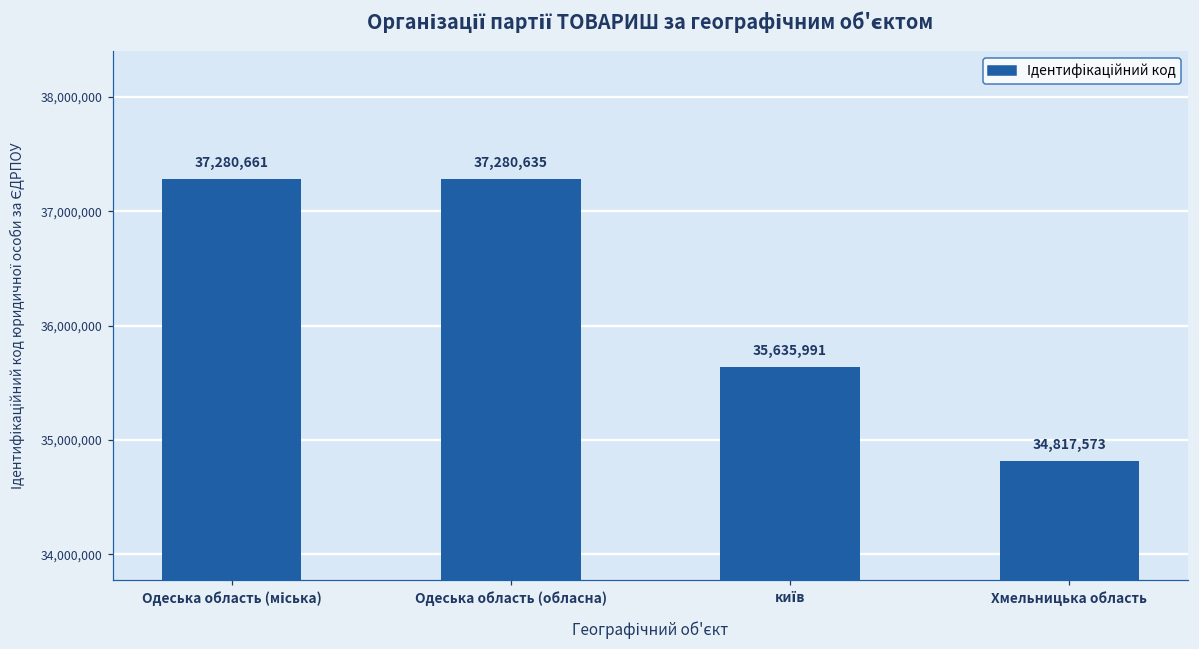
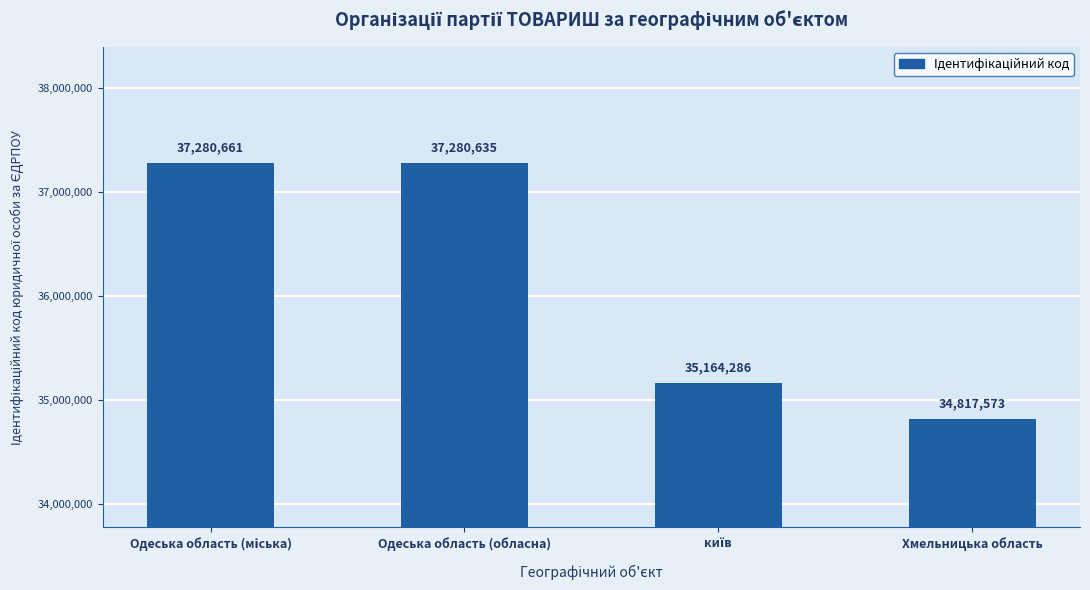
  {
    "Одеська область (міська)": "37,280,661",
    "Одеська область (обласна)": "37,280,635",
-   "київ": "35,635,991",
+   "київ": "35,164,286",
    "Хмельницька область": "34,817,573"
  }
